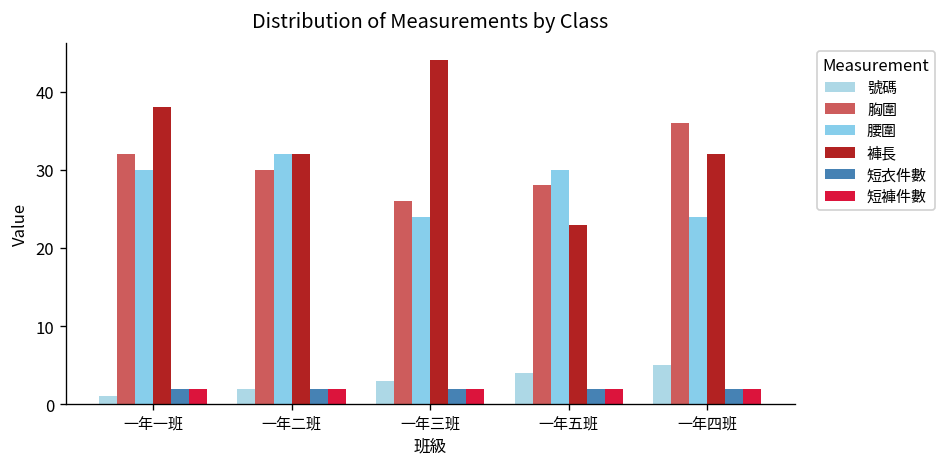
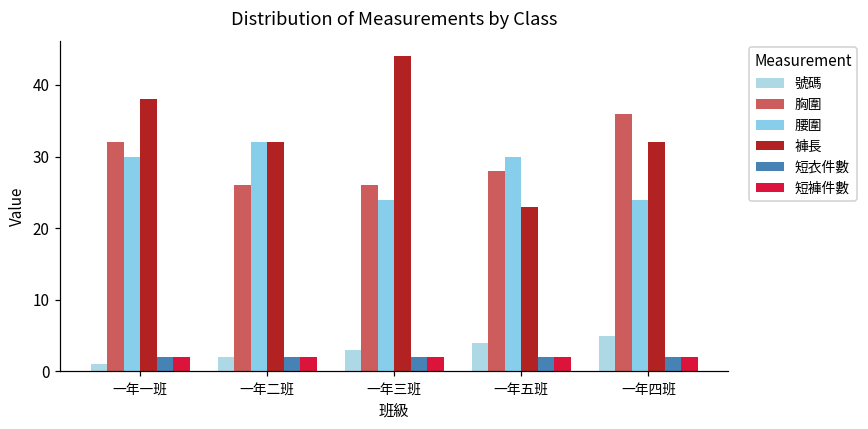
  {
    "胸圍": {
      "一年一班": 32,
-     "一年二班": 30,
+     "一年二班": 26,
      "一年三班": 26,
      "一年五班": 28,
      "一年四班": 36
    },
    "短衣件數": {
      "一年一班": 2,
      "一年二班": 2,
      "一年三班": 2,
      "一年五班": 2,
      "一年四班": 2
    }
  }
